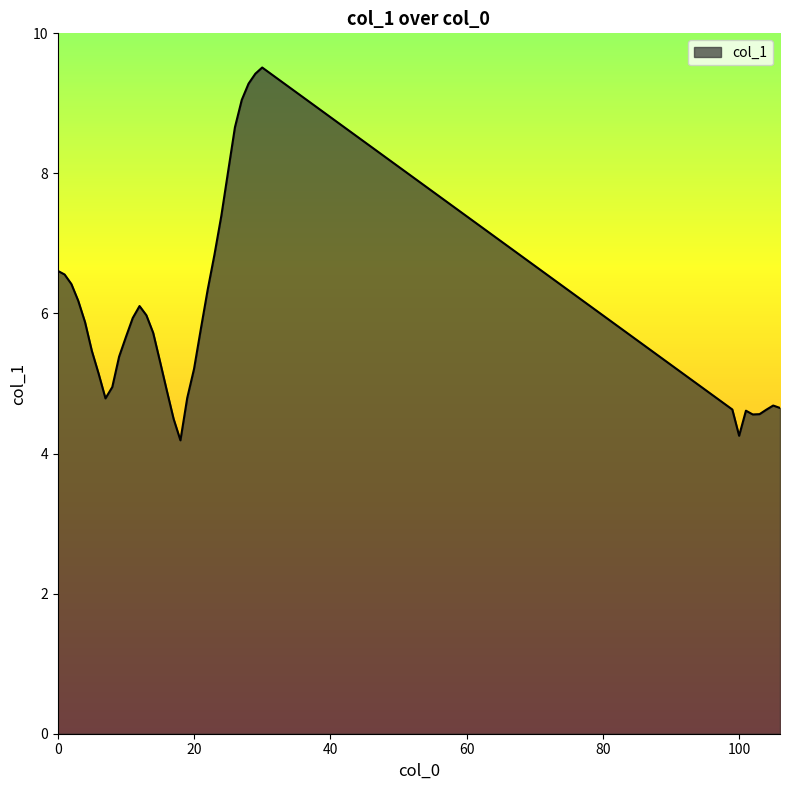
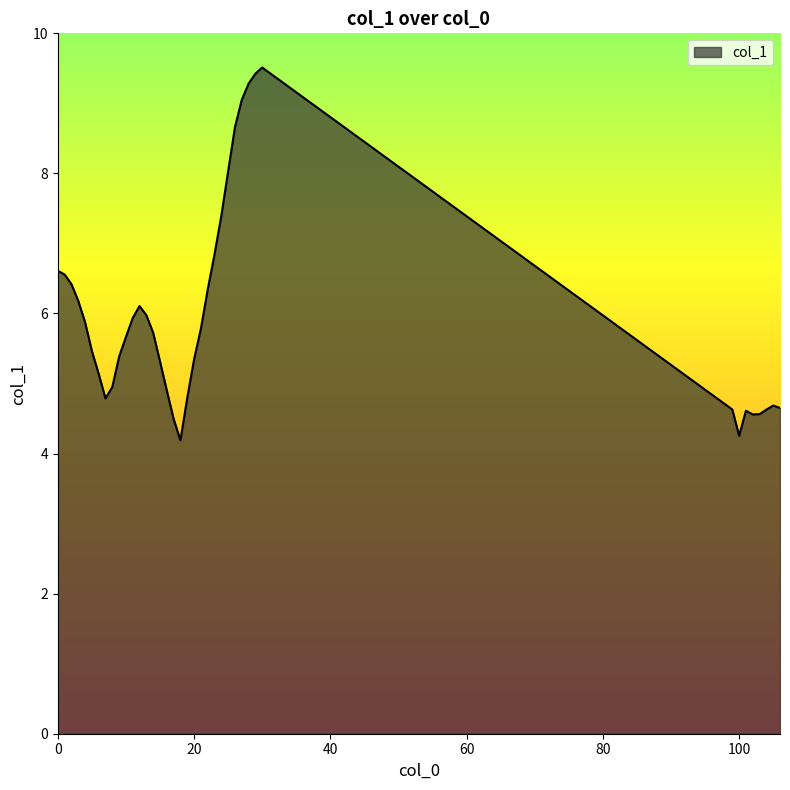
  {
    "0": 6.6,
-   "20": 5.2,
+   "20": 5.3,
    "100": 4.3
  }
